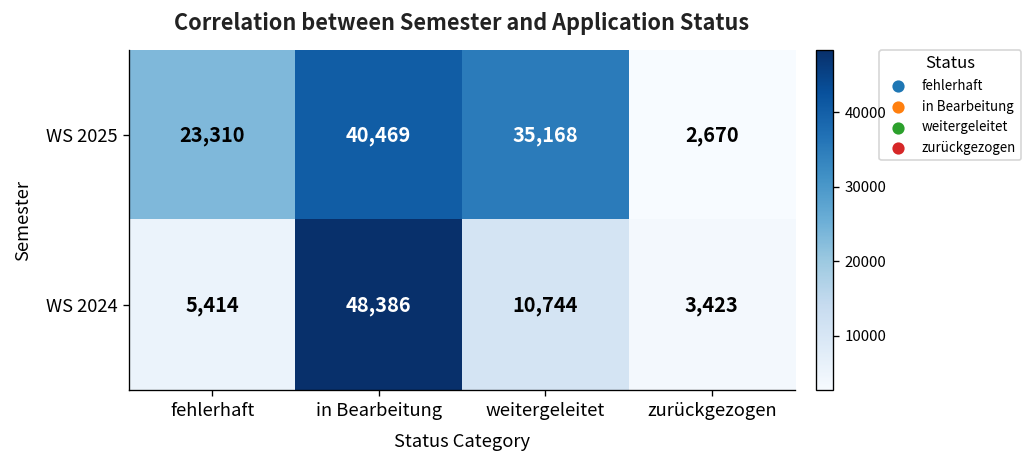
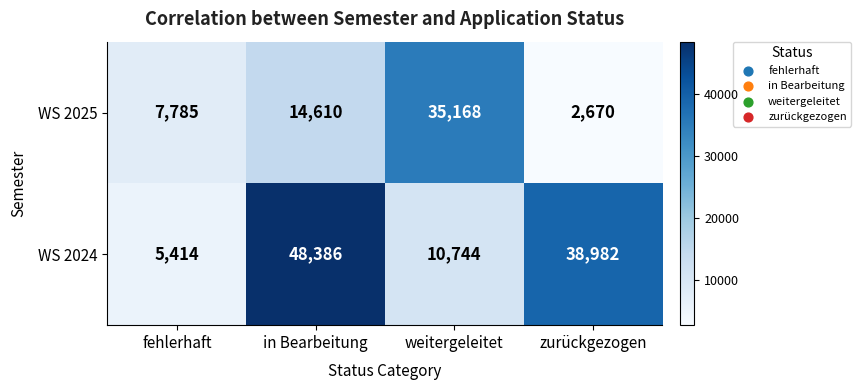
  {
    "WS 2025": {
-     "fehlerhaft": "23,310",
-     "in Bearbeitung": "40,469",
+     "fehlerhaft": "7,785",
+     "in Bearbeitung": "14,610",
      "weitergeleitet": "35,168",
      "zurückgezogen": "2,670"
    },
    "WS 2024": {
      "fehlerhaft": "5,414",
      "in Bearbeitung": "48,386",
      "weitergeleitet": "10,744",
-     "zurückgezogen": "3,423"
+     "zurückgezogen": "38,982"
    }
  }
